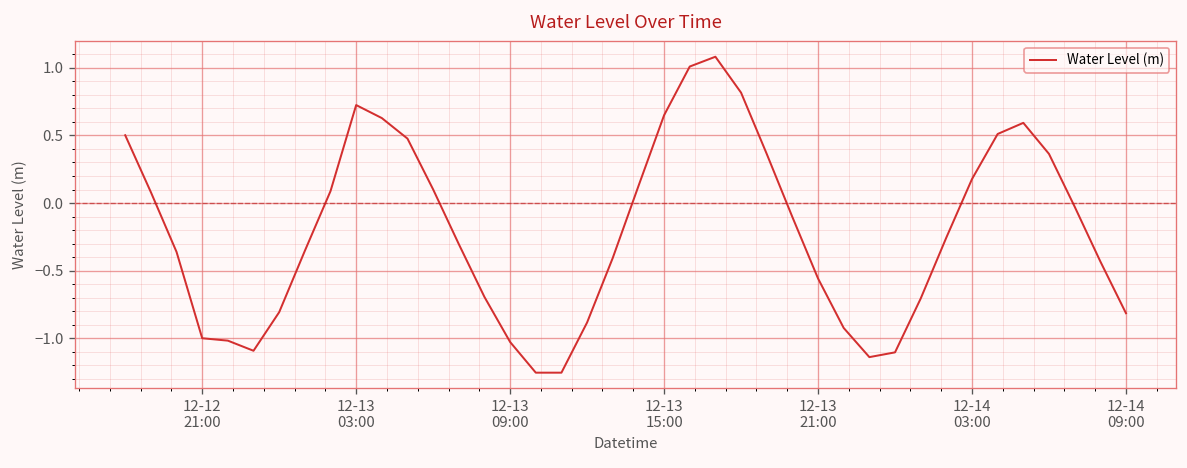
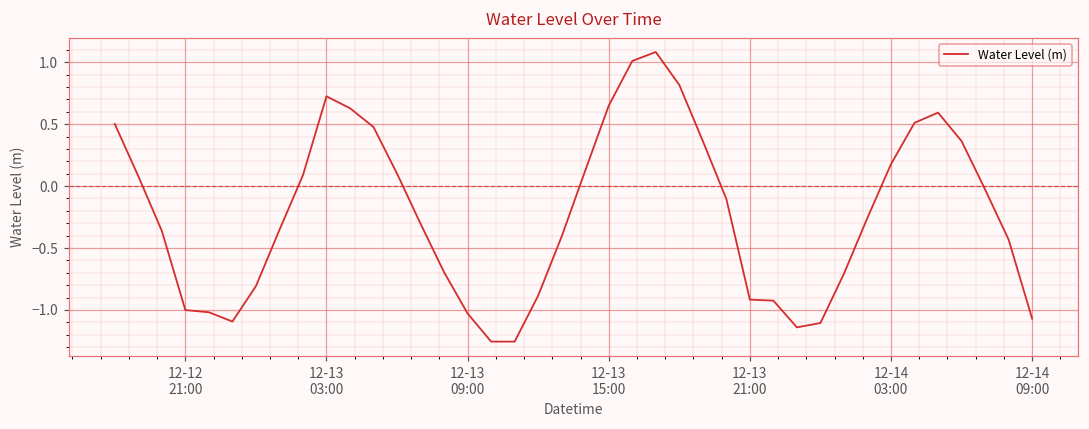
  {
    "12-12 21:00": -1.00,
    "12-13 03:00": 0.72,
    "12-13 09:00": -1.03,
    "12-13 15:00": 0.65,
-   "12-13 21:00": -0.56,
+   "12-13 21:00": -0.92,
    "12-14 03:00": 0.18,
-   "12-14 09:00": -0.82
+   "12-14 09:00": -1.07
  }
